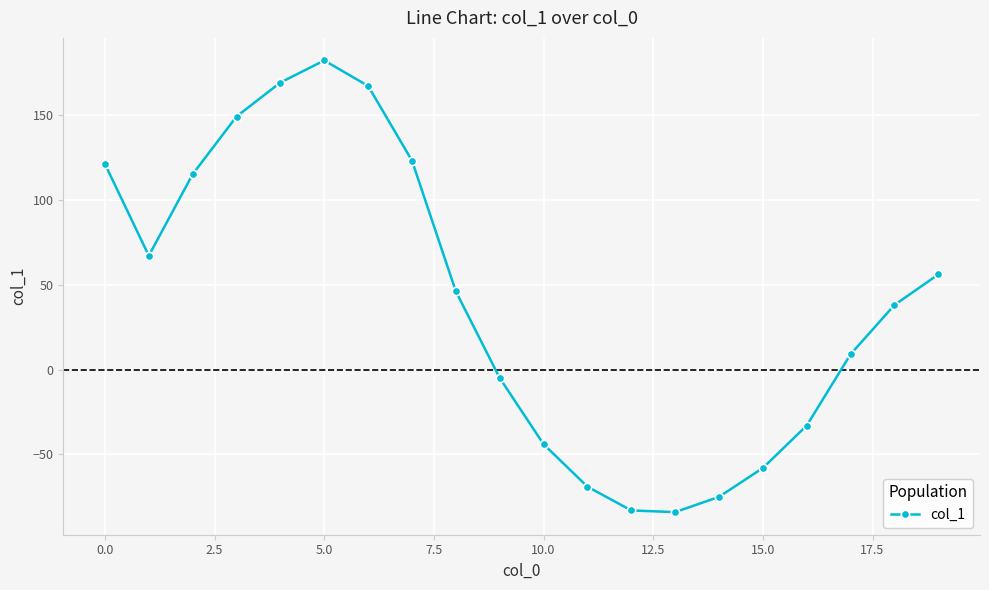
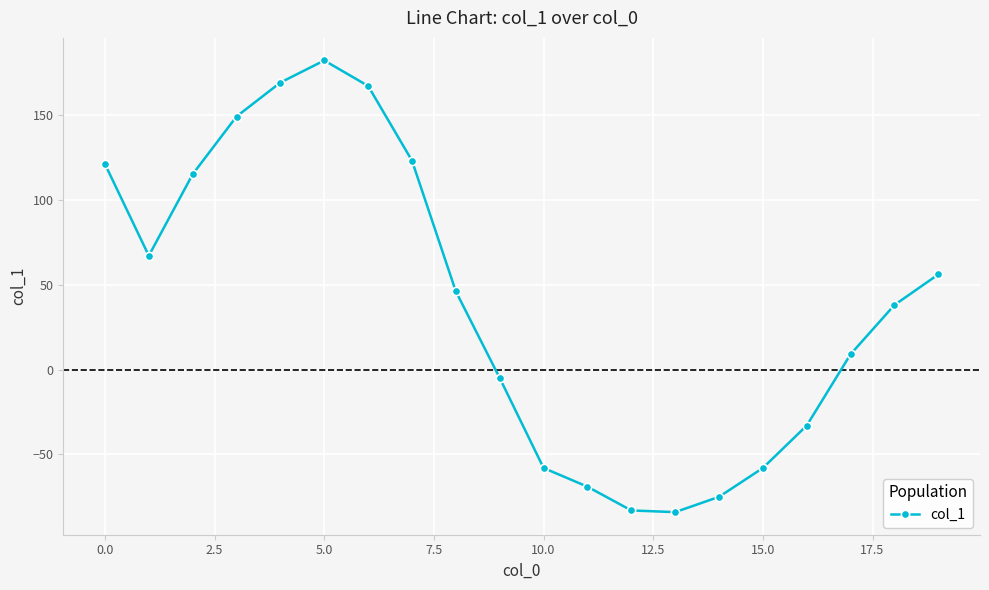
  {
    "0.0": 121,
    "5.0": 182,
-   "10.0": -44,
+   "10.0": -58,
    "15.0": -58
  }
